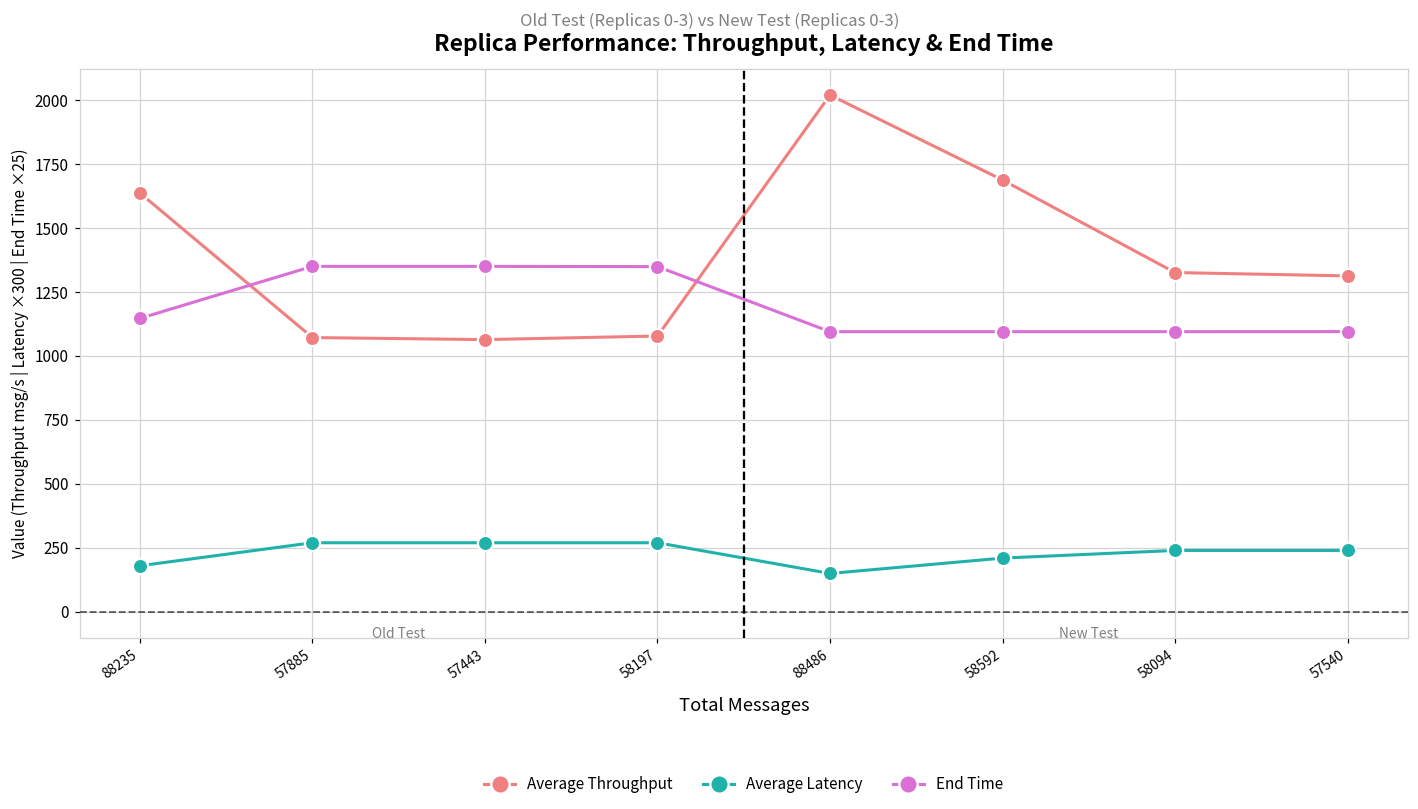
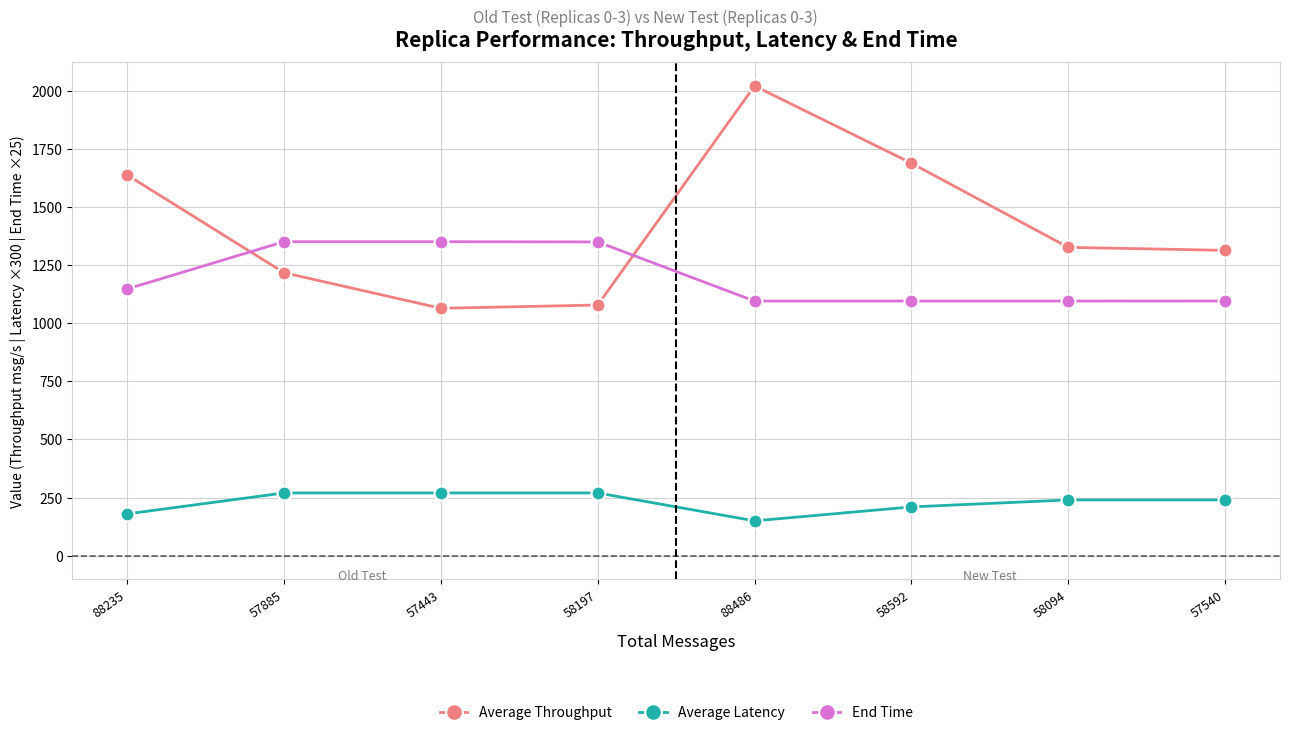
  {
    "Average Throughput": {
      "88235": 1640,
-     "57885": 1070,
+     "57885": 1220,
      "57443": 1060,
      "58197": 1080,
      "88486": 2020,
      "58592": 1690,
      "58094": 1330,
      "57540": 1310
    },
    "Average Latency": {
      "88235": 180,
      "57885": 270,
      "57443": 270,
      "58197": 270,
      "88486": 150,
      "58592": 210,
      "58094": 240,
      "57540": 240
    },
    "End Time": {
      "88235": 1150,
      "57885": 1350,
      "57443": 1350,
      "58197": 1350,
      "88486": 1100,
      "58592": 1100,
      "58094": 1100,
      "57540": 1100
    }
  }
